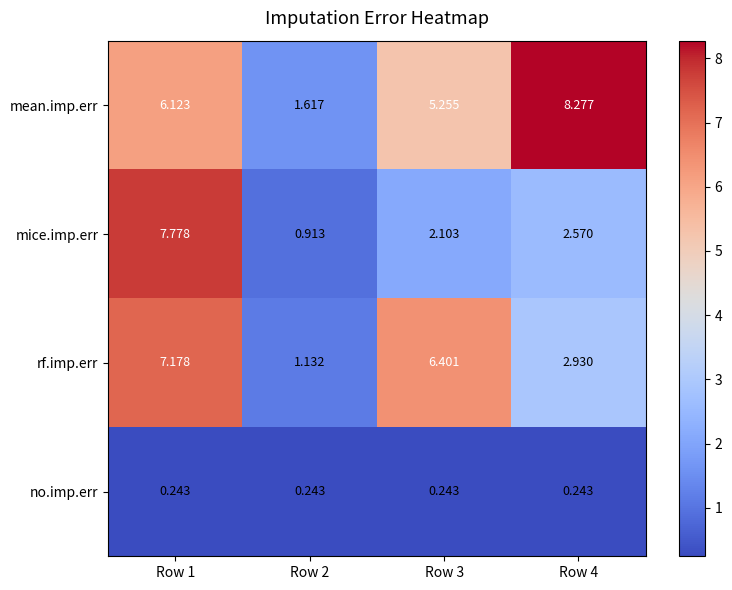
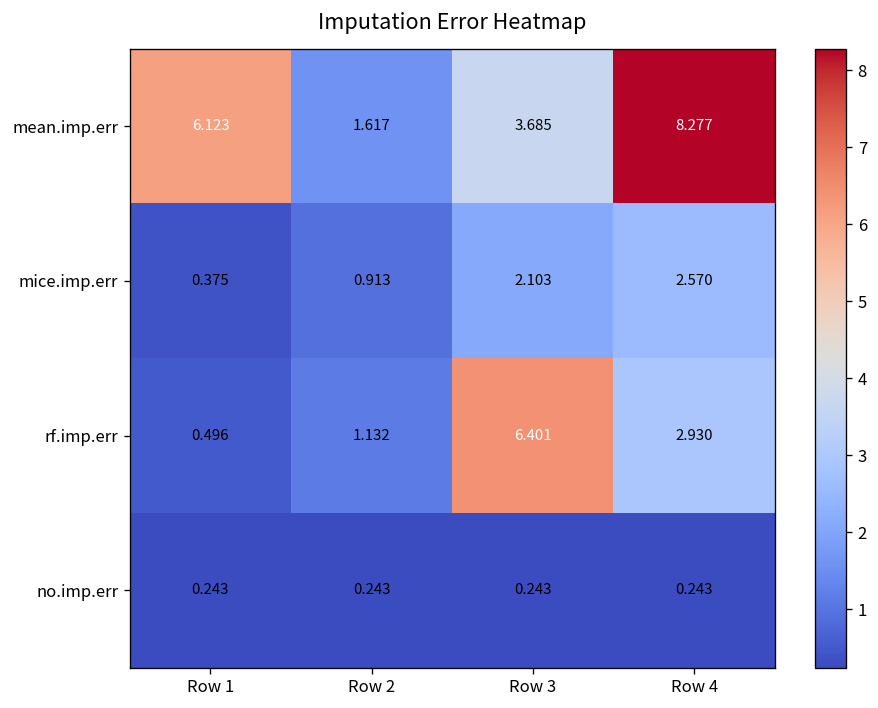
  {
    "mean.imp.err": {
      "Row 1": 6.123,
      "Row 2": 1.617,
-     "Row 3": 5.255,
+     "Row 3": 3.685,
      "Row 4": 8.277
    },
    "mice.imp.err": {
-     "Row 1": 7.778,
+     "Row 1": 0.375,
      "Row 2": 0.913,
      "Row 3": 2.103,
      "Row 4": 2.570
    },
    "rf.imp.err": {
-     "Row 1": 7.178,
+     "Row 1": 0.496,
      "Row 2": 1.132,
      "Row 3": 6.401,
      "Row 4": 2.930
    },
    "no.imp.err": {
      "Row 1": 0.243,
      "Row 2": 0.243,
      "Row 3": 0.243,
      "Row 4": 0.243
    }
  }
